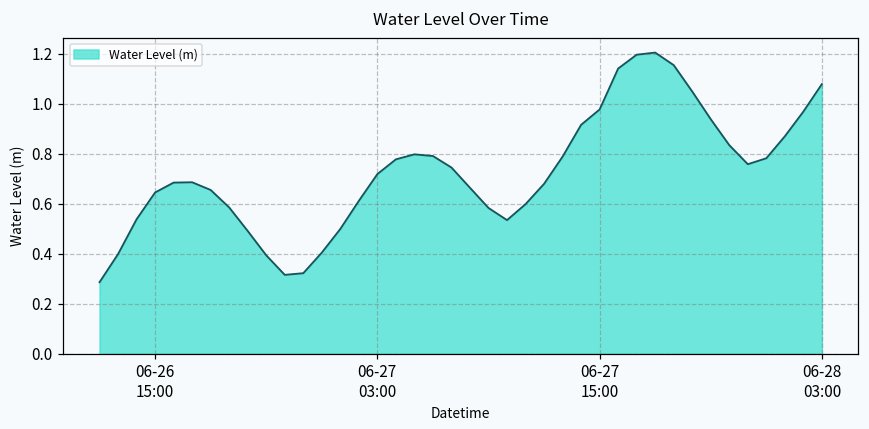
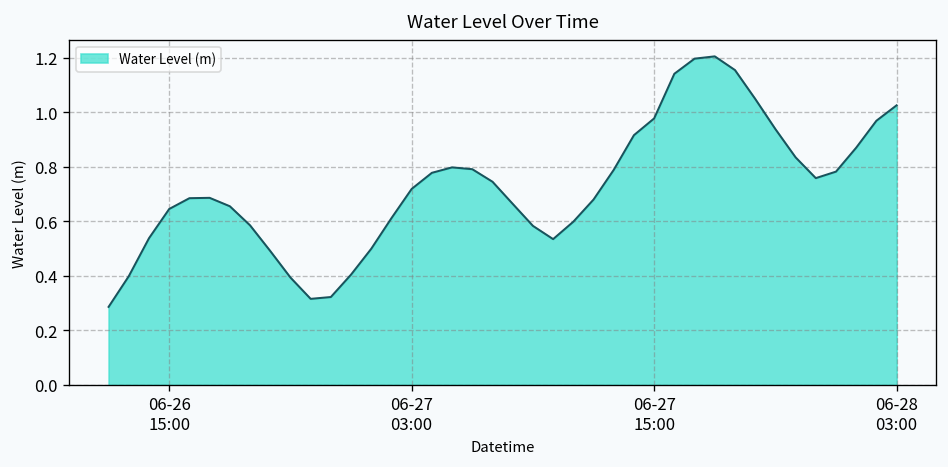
  {
    "06-26 15:00": 0.65,
    "06-27 03:00": 0.72,
    "06-27 15:00": 0.98,
-   "06-28 03:00": 1.08
+   "06-28 03:00": 1.03
  }
